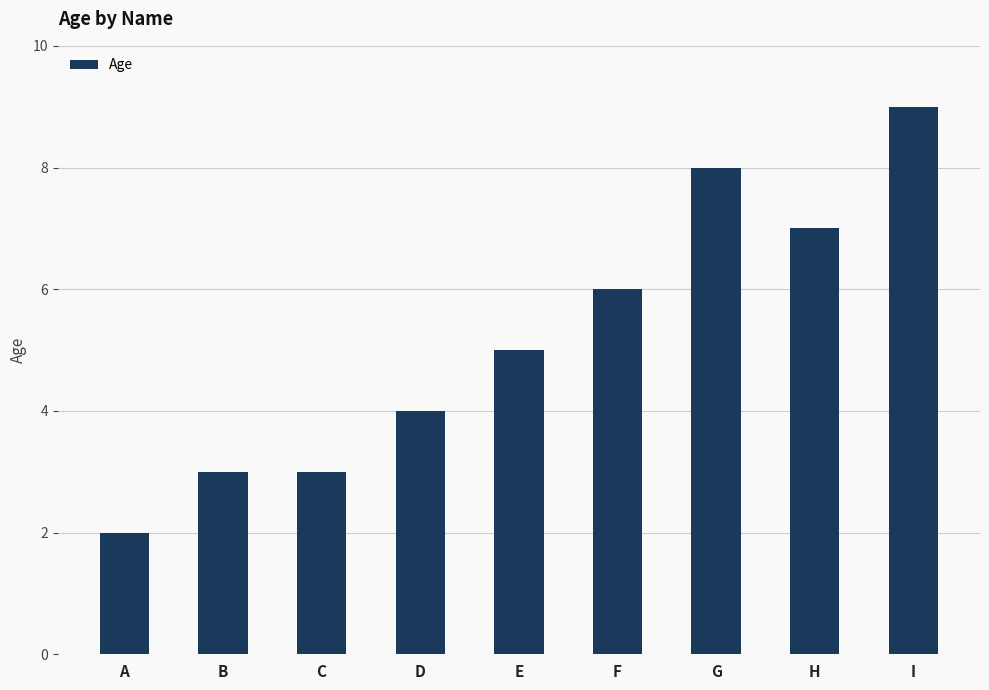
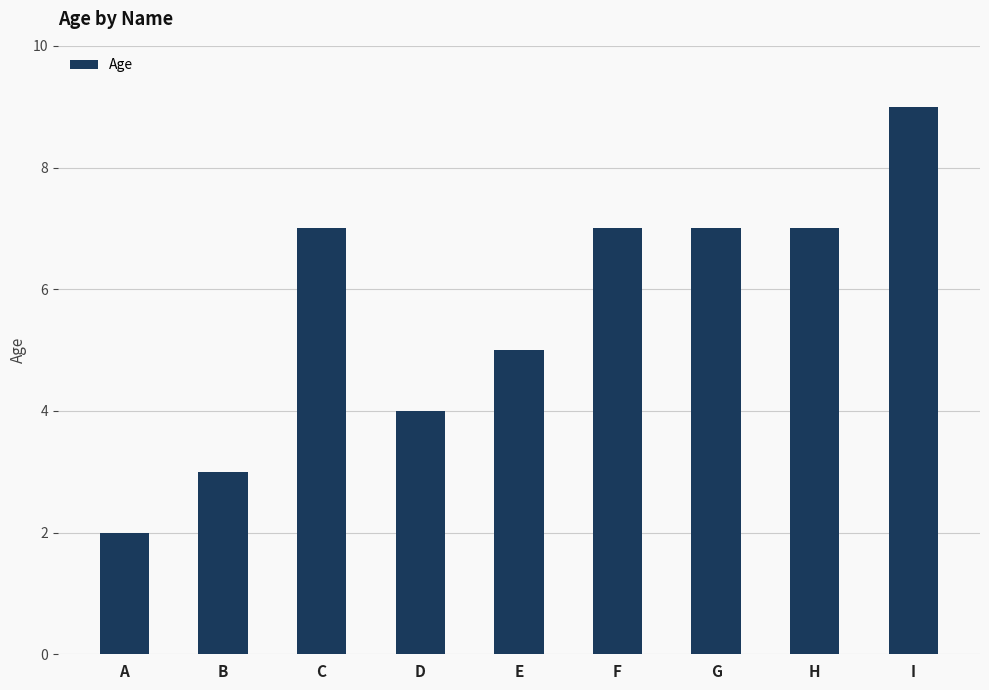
  {
    "A": 2,
    "B": 3,
-   "C": 3,
+   "C": 7,
    "D": 4,
    "E": 5,
-   "F": 6,
-   "G": 8,
+   "F": 7,
+   "G": 7,
    "H": 7,
    "I": 9
  }
